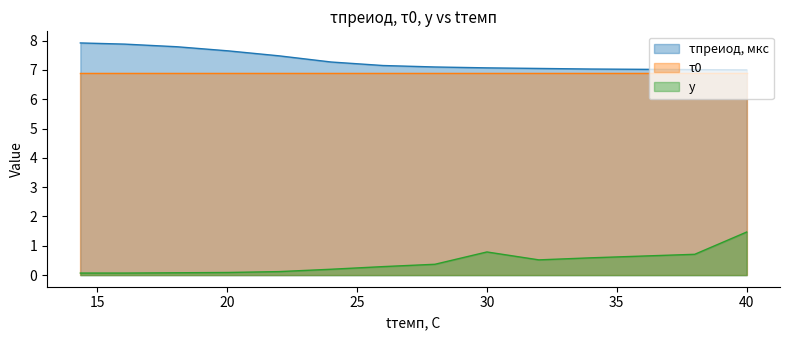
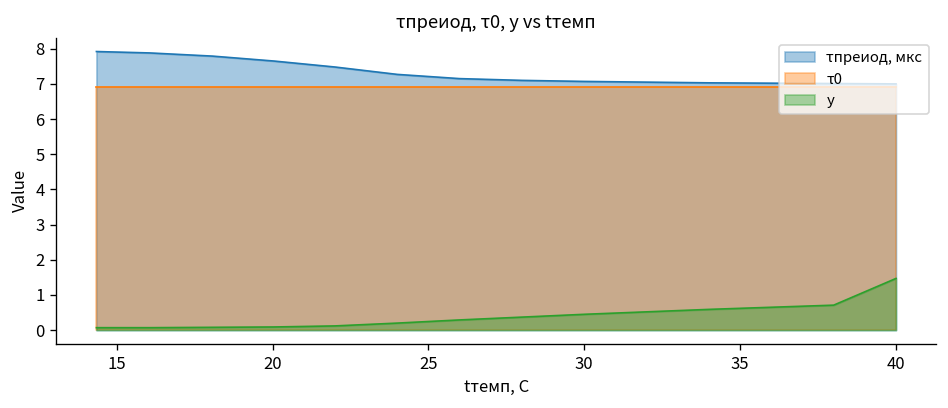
  {
    "τпреиод, мкс": {
      "30": 7.1
    },
    "τ0": {
      "30": 6.9
    },
    "y": {
-     "30": 0.8,
+     "30": 0.5,
      "40": 1.5
    }
  }
